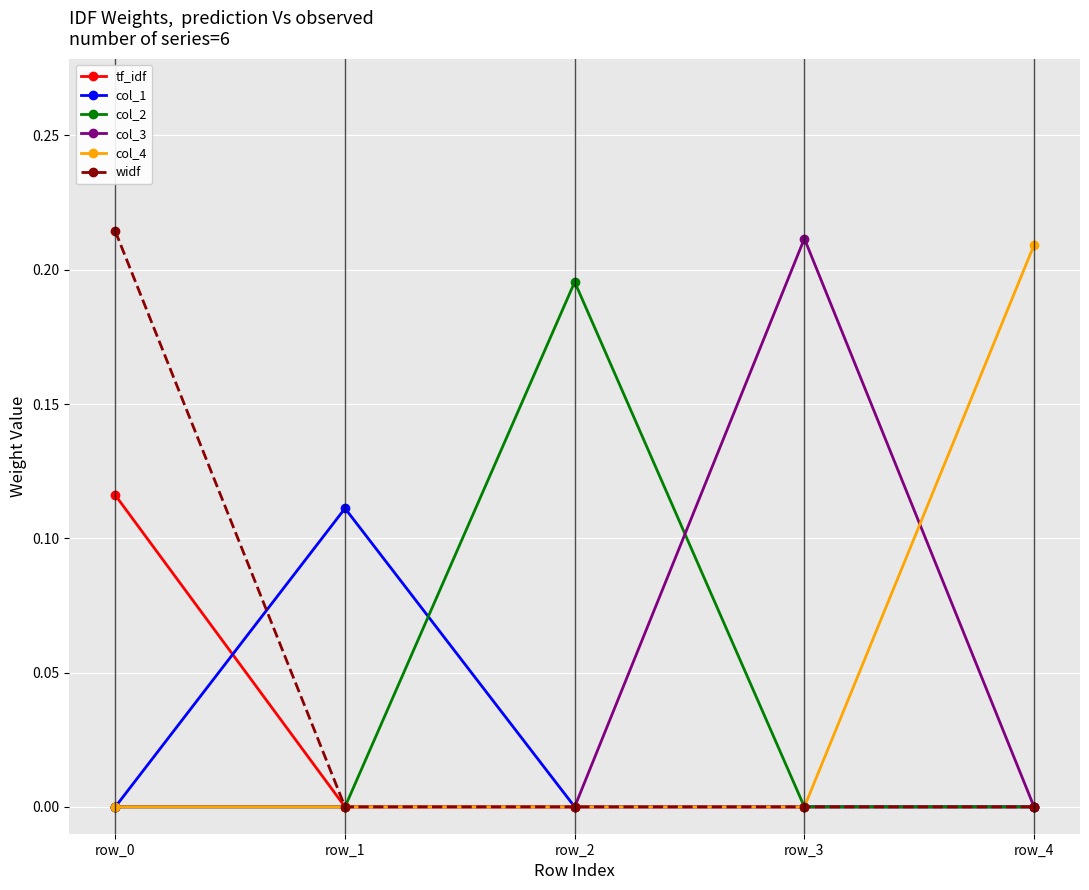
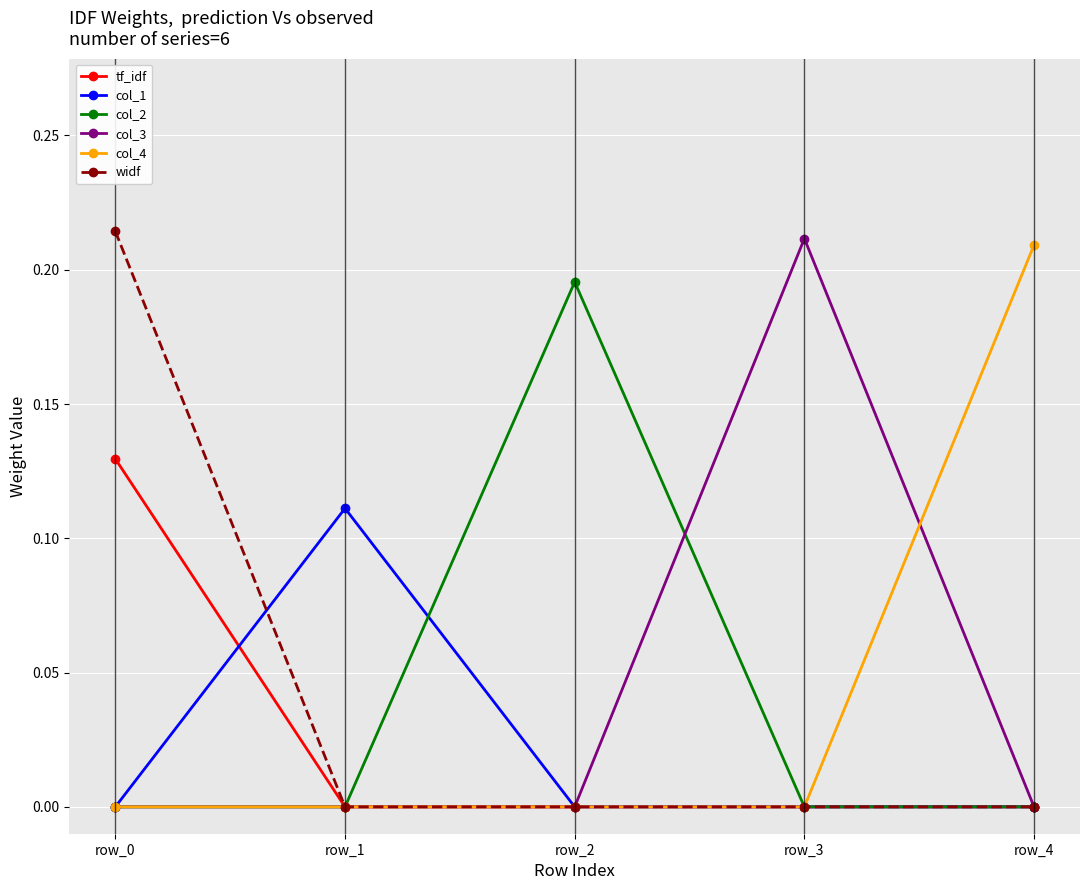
  {
    "tf_idf": {
-     "row_0": 0.116
+     "row_0": 0.130
    },
    "col_1": {
      "row_1": 0.111
    },
    "col_2": {
      "row_2": 0.195
    },
    "col_3": {
      "row_3": 0.212
    },
    "col_4": {
      "row_4": 0.209
    },
    "widf": {
      "row_0": 0.214
    }
  }
